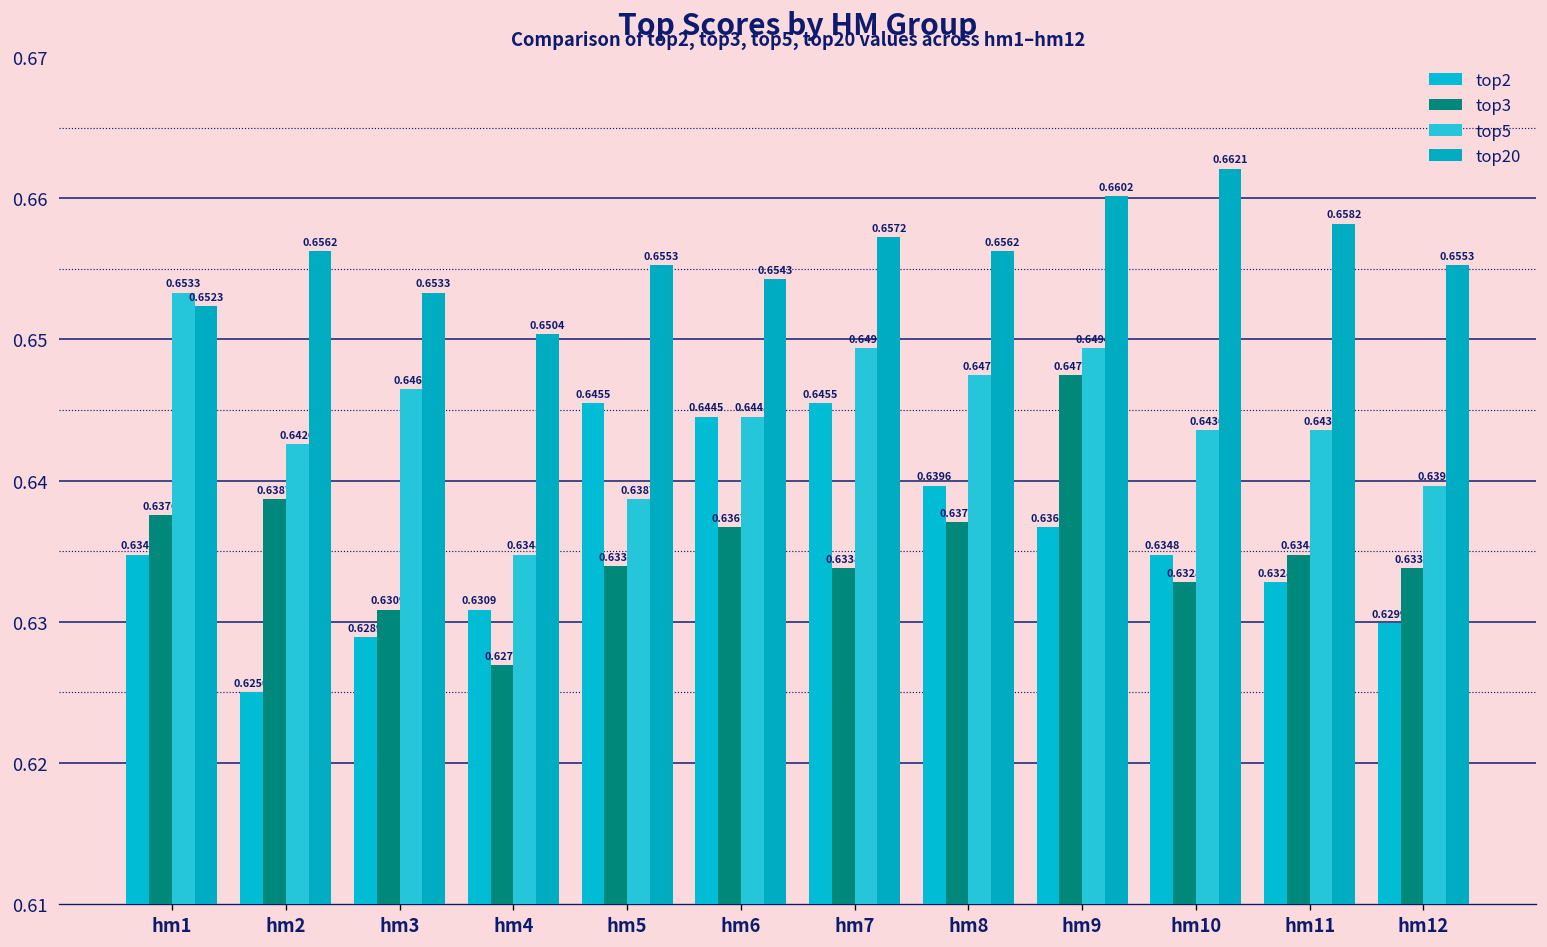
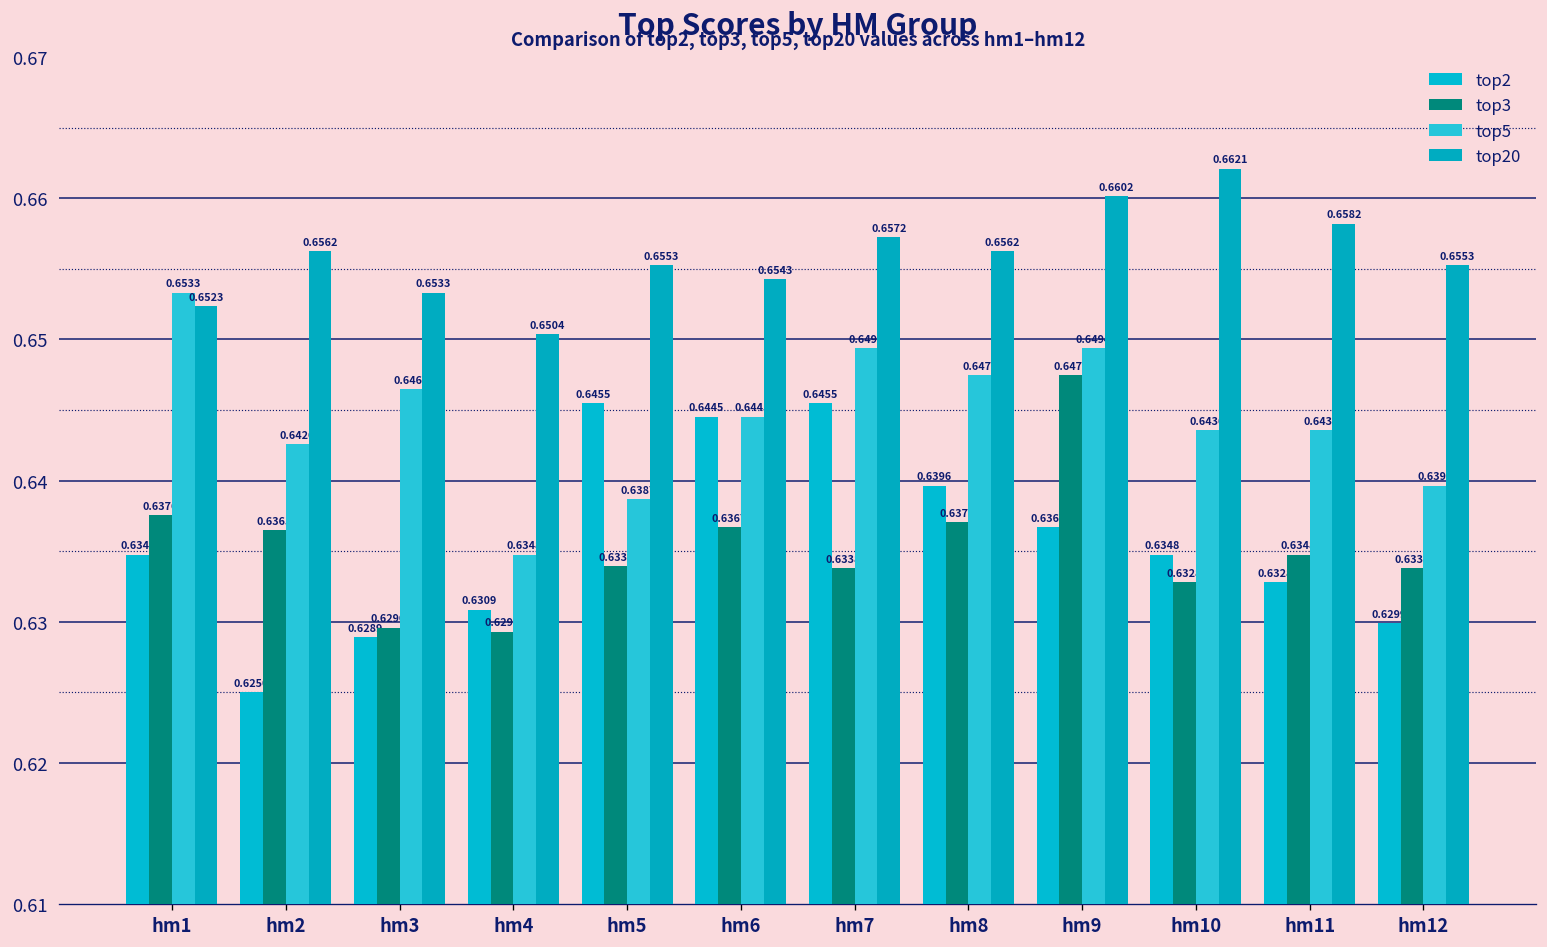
  {
    "top3": {
      "hm1": 0.6376,
-     "hm2": 0.6387,
-     "hm3": 0.6309,
-     "hm4": 0.6270,
+     "hm2": 0.6365,
+     "hm3": 0.6296,
+     "hm4": 0.6293,
      "hm5": 0.6339,
      "hm6": 0.6367,
      "hm7": 0.6338,
      "hm8": 0.6370,
      "hm9": 0.6475,
      "hm10": 0.6328,
      "hm11": 0.6348,
      "hm12": 0.6338
    }
  }
